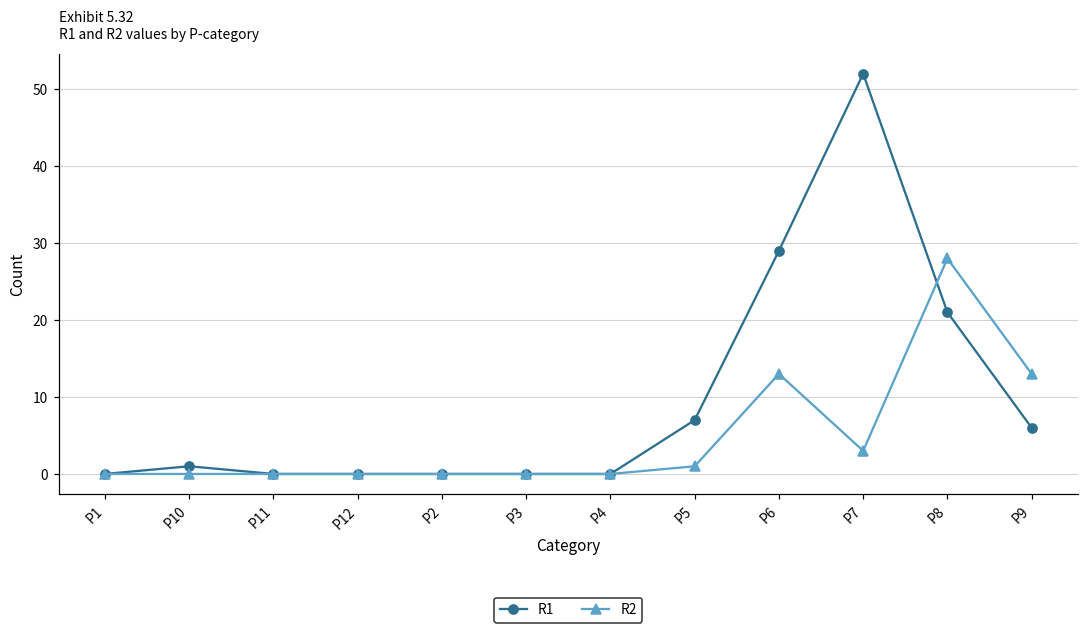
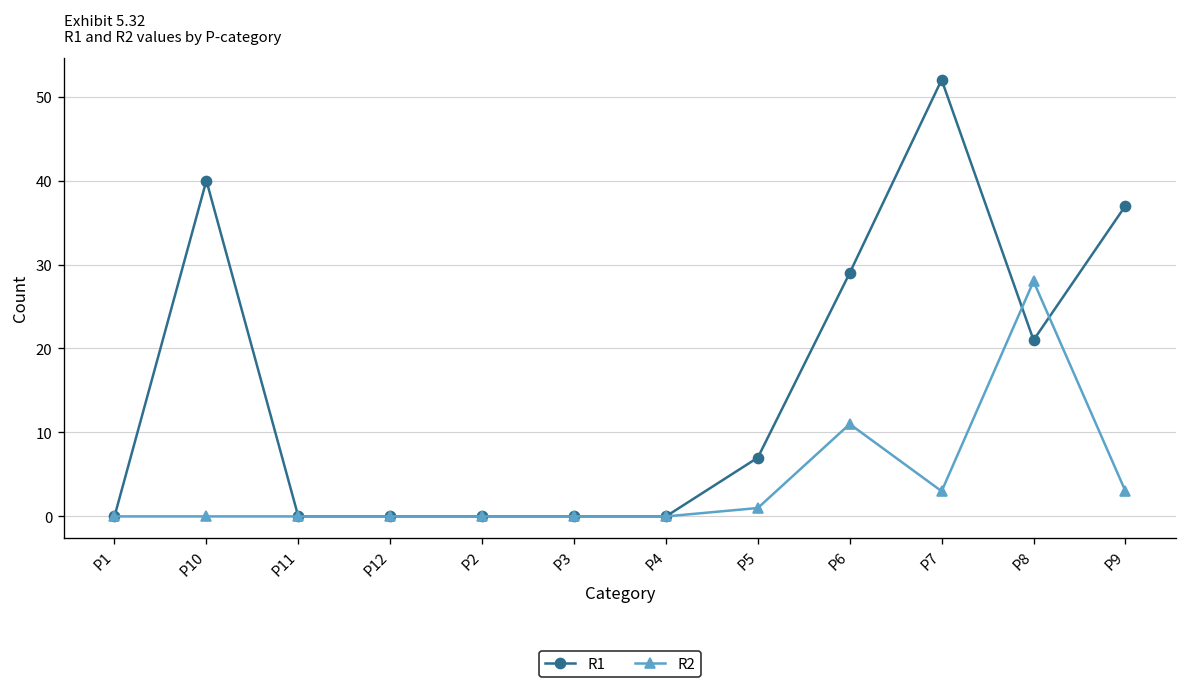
  {
    "R1": {
-     "P10": 1,
+     "P10": 40,
      "P5": 7,
      "P6": 29,
      "P7": 52,
      "P8": 21,
-     "P9": 6
+     "P9": 37
    },
    "R2": {
      "P10": 0,
      "P5": 1,
-     "P6": 13,
+     "P6": 11,
      "P7": 3,
      "P8": 28,
-     "P9": 13
+     "P9": 3
    }
  }
